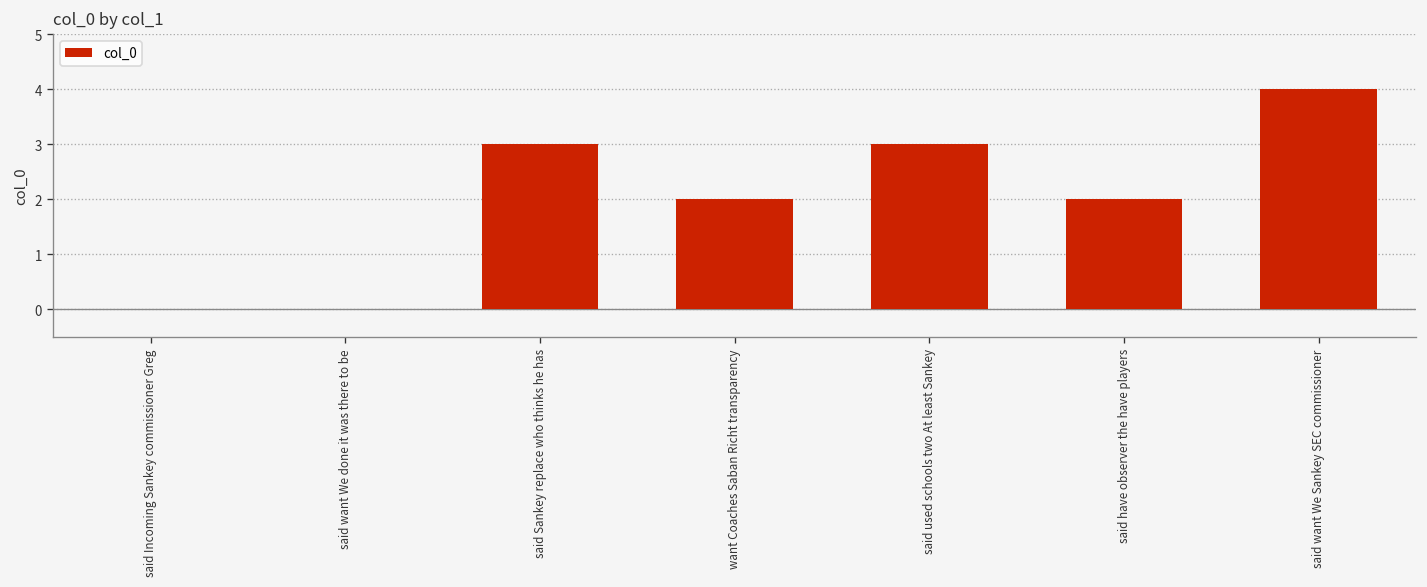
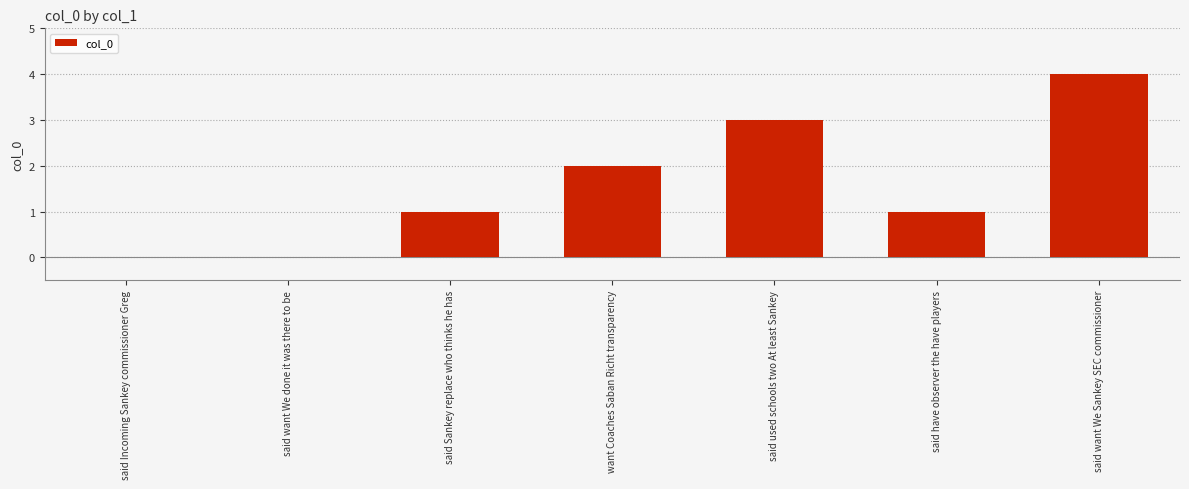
  {
    "said Incoming Sankey commissioner Greg": 0,
    "said want We done it was there to be": 0,
-   "said Sankey replace who thinks he has": 3,
+   "said Sankey replace who thinks he has": 1,
    "want Coaches Saban Richt transparency": 2,
    "said used schools two At least Sankey": 3,
-   "said have observer the have players": 2,
+   "said have observer the have players": 1,
    "said want We Sankey SEC commissioner": 4
  }
